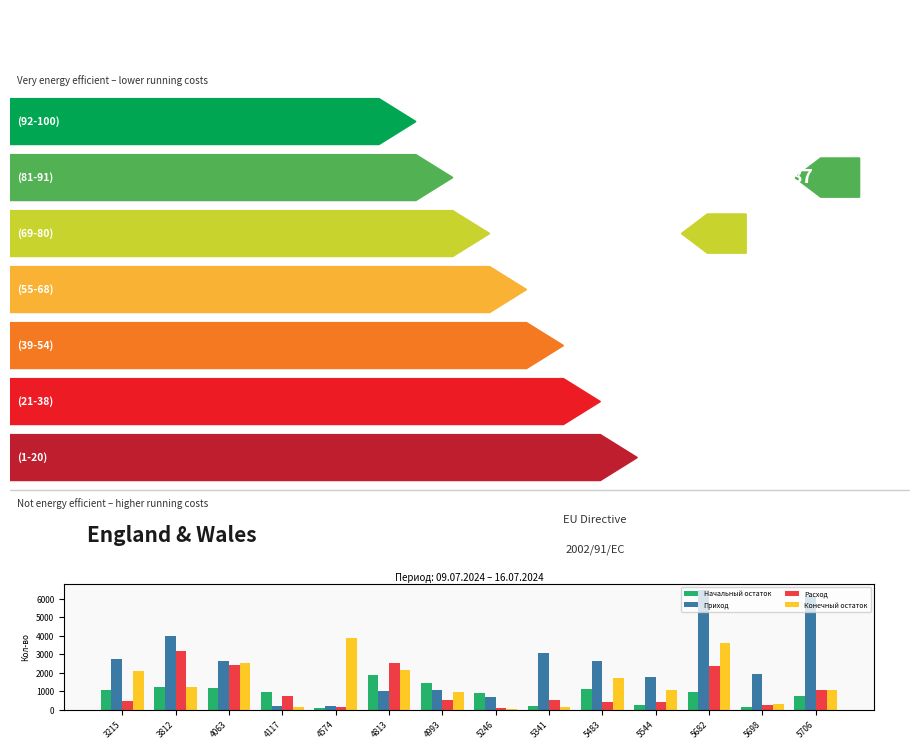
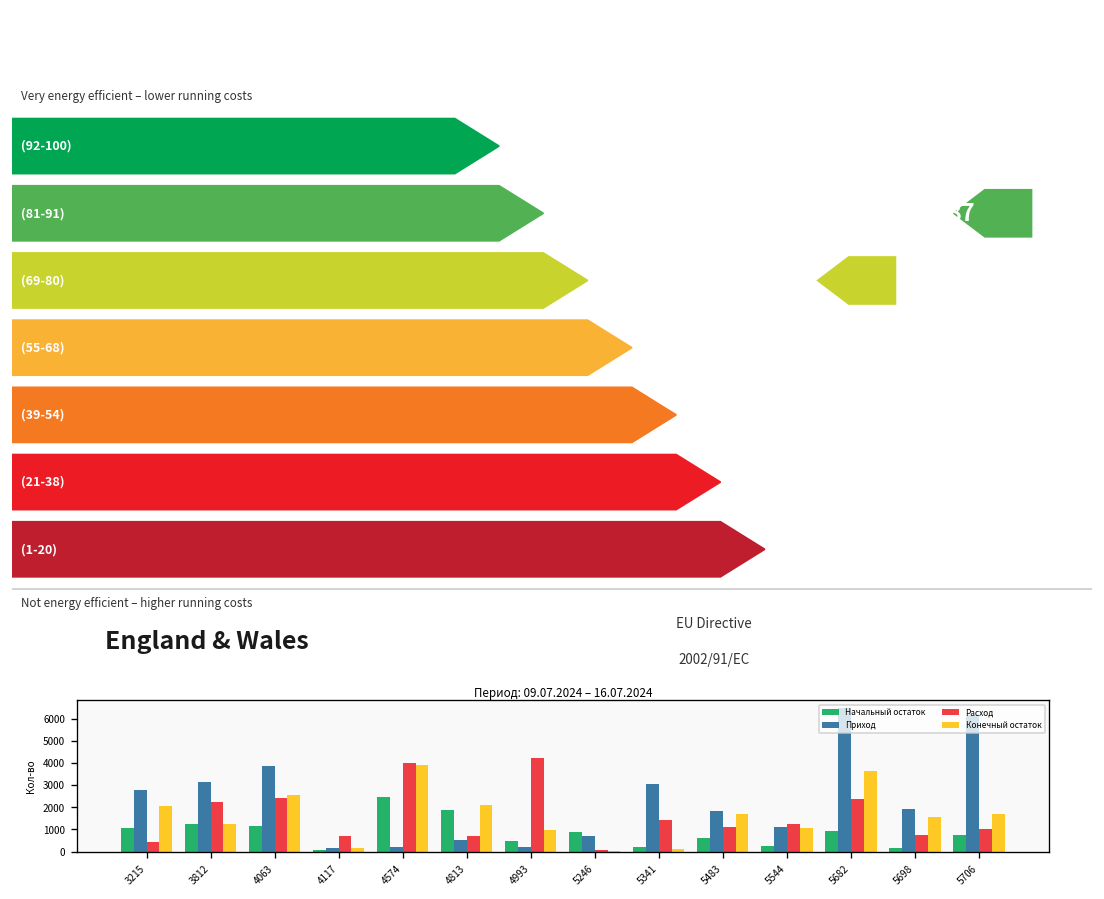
  {
    "Период: 09.07.2024 – 16.07.2024": {
      "Начальный остаток": {
        "3215": 1100,
        "3812": 1200,
        "4063": 1200,
-       "4117": 900,
-       "4574": 100,
+       "4117": 100,
+       "4574": 2500,
        "4813": 1900,
-       "4993": 1400,
+       "4993": 500,
        "5246": 900,
        "5341": 200,
-       "5483": 1100,
+       "5483": 600,
        "5544": 300,
        "5682": 900,
        "5698": 200,
        "5706": 700
      },
      "Приход": {
        "3215": 2800,
-       "3812": 4000,
-       "4063": 2600,
+       "3812": 3100,
+       "4063": 3900,
        "4117": 200,
        "4574": 200,
-       "4813": 1000,
-       "4993": 1000,
+       "4813": 500,
+       "4993": 200,
        "5246": 700,
        "5341": 3000,
-       "5483": 2600,
-       "5544": 1800,
+       "5483": 1800,
+       "5544": 1100,
        "5698": 1900
      },
      "Расход": {
        "3215": 400,
-       "3812": 3100,
+       "3812": 2300,
        "4063": 2400,
        "4117": 700,
-       "4574": 200,
-       "4813": 2500,
-       "4993": 500,
-       "5341": 500,
-       "5483": 400,
-       "5544": 400,
+       "4574": 4000,
+       "4813": 700,
+       "4993": 4200,
+       "5341": 1400,
+       "5483": 1100,
+       "5544": 1200,
        "5682": 2400,
-       "5698": 200,
+       "5698": 800,
        "5706": 1000
      },
      "Конечный остаток": {
        "3215": 2100,
        "3812": 1200,
        "4063": 2500,
        "4117": 200,
        "4574": 3900,
        "4813": 2100,
        "4993": 1000,
        "5483": 1700,
        "5544": 1100,
        "5682": 3600,
-       "5698": 300,
-       "5706": 1000
+       "5698": 1600,
+       "5706": 1700
      }
    }
  }
